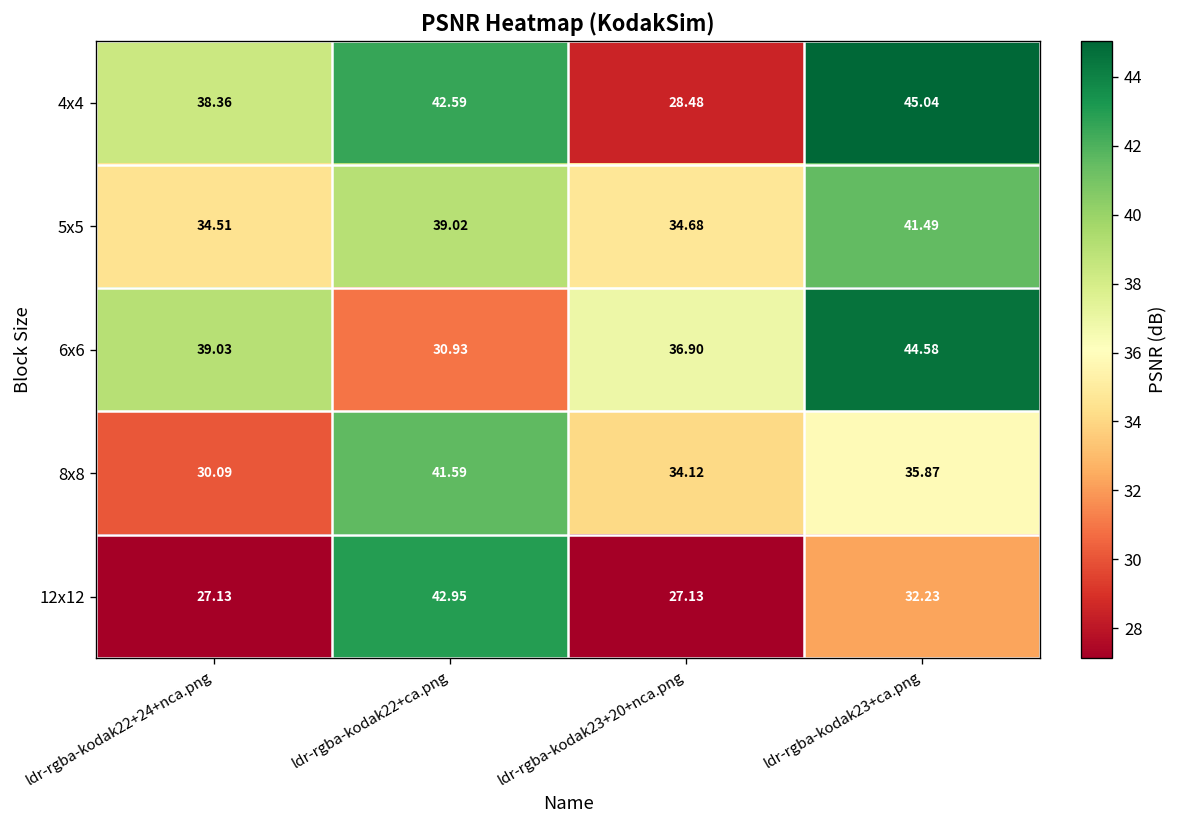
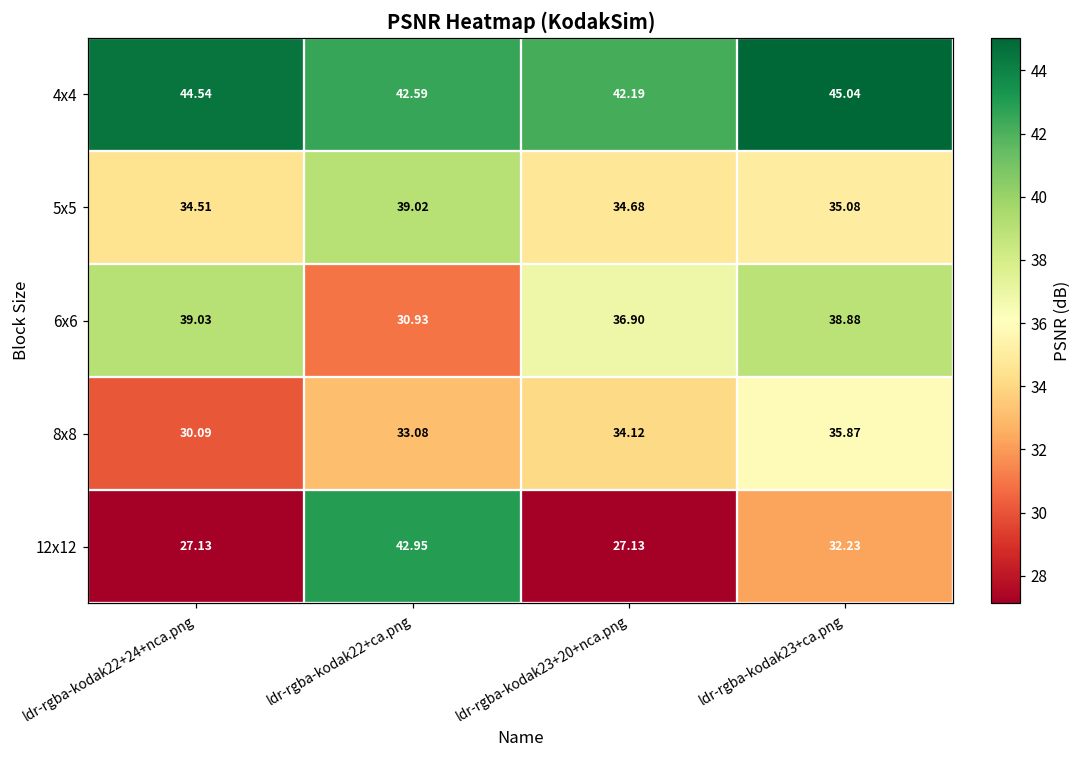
  {
    "4x4": {
-     "ldr-rgba-kodak22+24+nca.png": 38.36,
+     "ldr-rgba-kodak22+24+nca.png": 44.54,
      "ldr-rgba-kodak22+ca.png": 42.59,
-     "ldr-rgba-kodak23+20+nca.png": 28.48,
+     "ldr-rgba-kodak23+20+nca.png": 42.19,
      "ldr-rgba-kodak23+ca.png": 45.04
    },
    "5x5": {
      "ldr-rgba-kodak22+24+nca.png": 34.51,
      "ldr-rgba-kodak22+ca.png": 39.02,
      "ldr-rgba-kodak23+20+nca.png": 34.68,
-     "ldr-rgba-kodak23+ca.png": 41.49
+     "ldr-rgba-kodak23+ca.png": 35.08
    },
    "6x6": {
      "ldr-rgba-kodak22+24+nca.png": 39.03,
      "ldr-rgba-kodak22+ca.png": 30.93,
      "ldr-rgba-kodak23+20+nca.png": 36.90,
-     "ldr-rgba-kodak23+ca.png": 44.58
+     "ldr-rgba-kodak23+ca.png": 38.88
    },
    "8x8": {
      "ldr-rgba-kodak22+24+nca.png": 30.09,
-     "ldr-rgba-kodak22+ca.png": 41.59,
+     "ldr-rgba-kodak22+ca.png": 33.08,
      "ldr-rgba-kodak23+20+nca.png": 34.12,
      "ldr-rgba-kodak23+ca.png": 35.87
    },
    "12x12": {
      "ldr-rgba-kodak22+24+nca.png": 27.13,
      "ldr-rgba-kodak22+ca.png": 42.95,
      "ldr-rgba-kodak23+20+nca.png": 27.13,
      "ldr-rgba-kodak23+ca.png": 32.23
    }
  }
